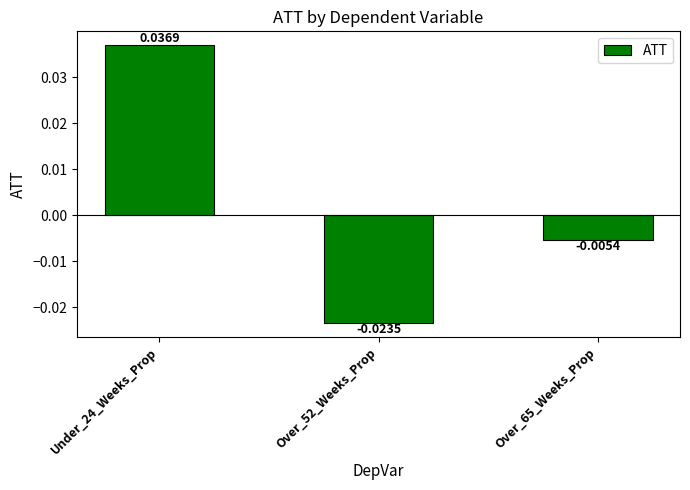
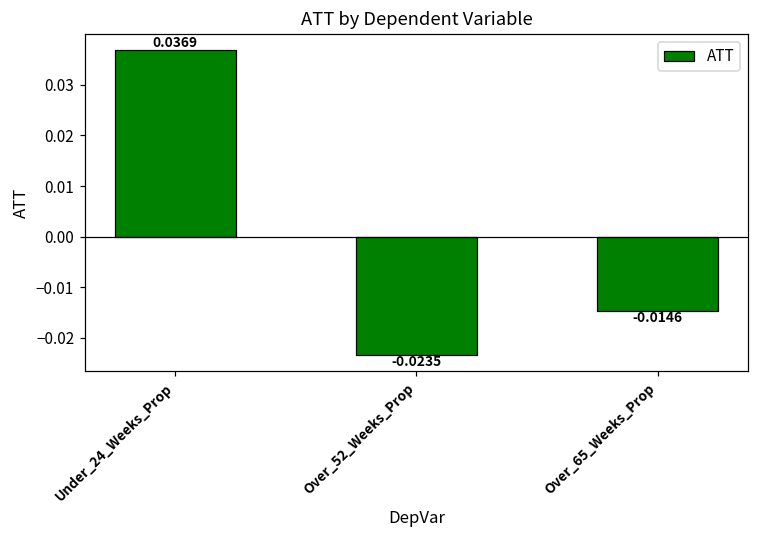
  {
    "Under_24_Weeks_Prop": 0.0369,
    "Over_52_Weeks_Prop": -0.0235,
-   "Over_65_Weeks_Prop": -0.0054
+   "Over_65_Weeks_Prop": -0.0146
  }
